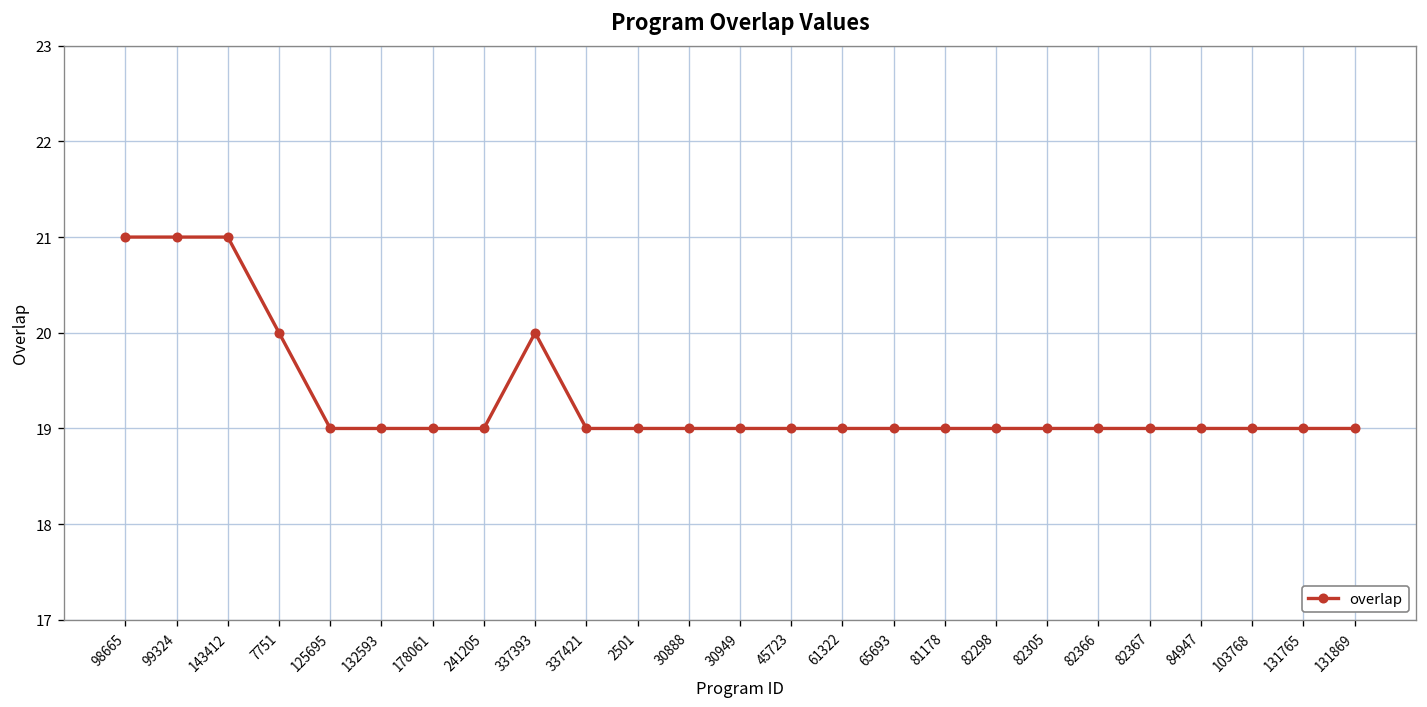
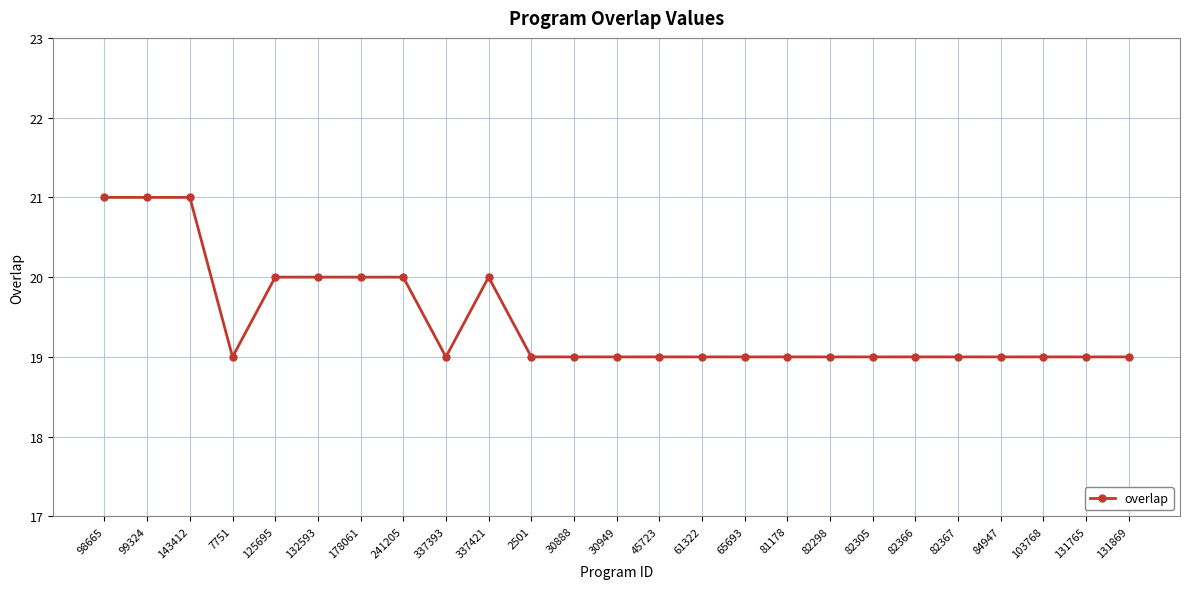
  {
    "98665": 21,
    "99324": 21,
    "143412": 21,
-   "7751": 20,
-   "125695": 19,
-   "132593": 19,
-   "178061": 19,
-   "241205": 19,
-   "337393": 20,
-   "337421": 19,
+   "7751": 19,
+   "125695": 20,
+   "132593": 20,
+   "178061": 20,
+   "241205": 20,
+   "337393": 19,
+   "337421": 20,
    "2501": 19,
    "30888": 19,
    "30949": 19,
    "45723": 19,
    "61322": 19,
    "65693": 19,
    "81178": 19,
    "82298": 19,
    "82305": 19,
    "82366": 19,
    "82367": 19,
    "84947": 19,
    "103768": 19,
    "131765": 19,
    "131869": 19
  }
